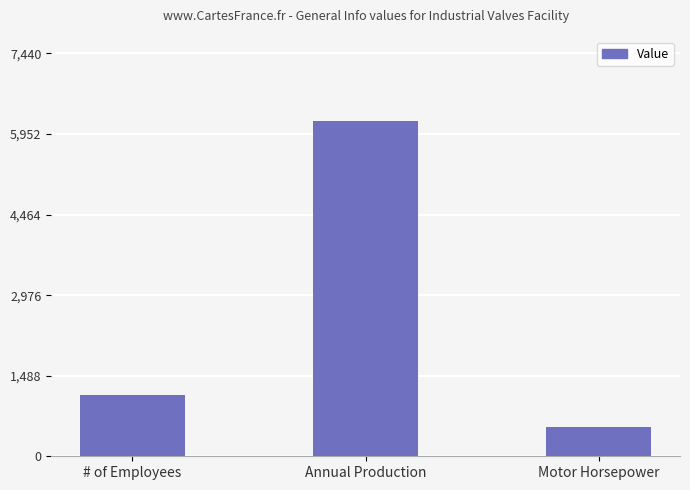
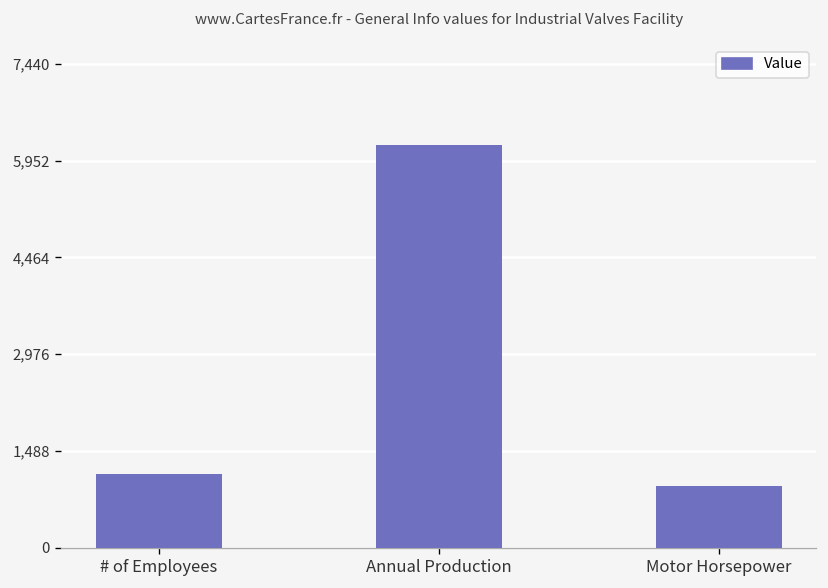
  {
    "# of Employees": "1,100",
    "Annual Production": "6,200",
-   "Motor Horsepower": "500"
+   "Motor Horsepower": "1,000"
  }
